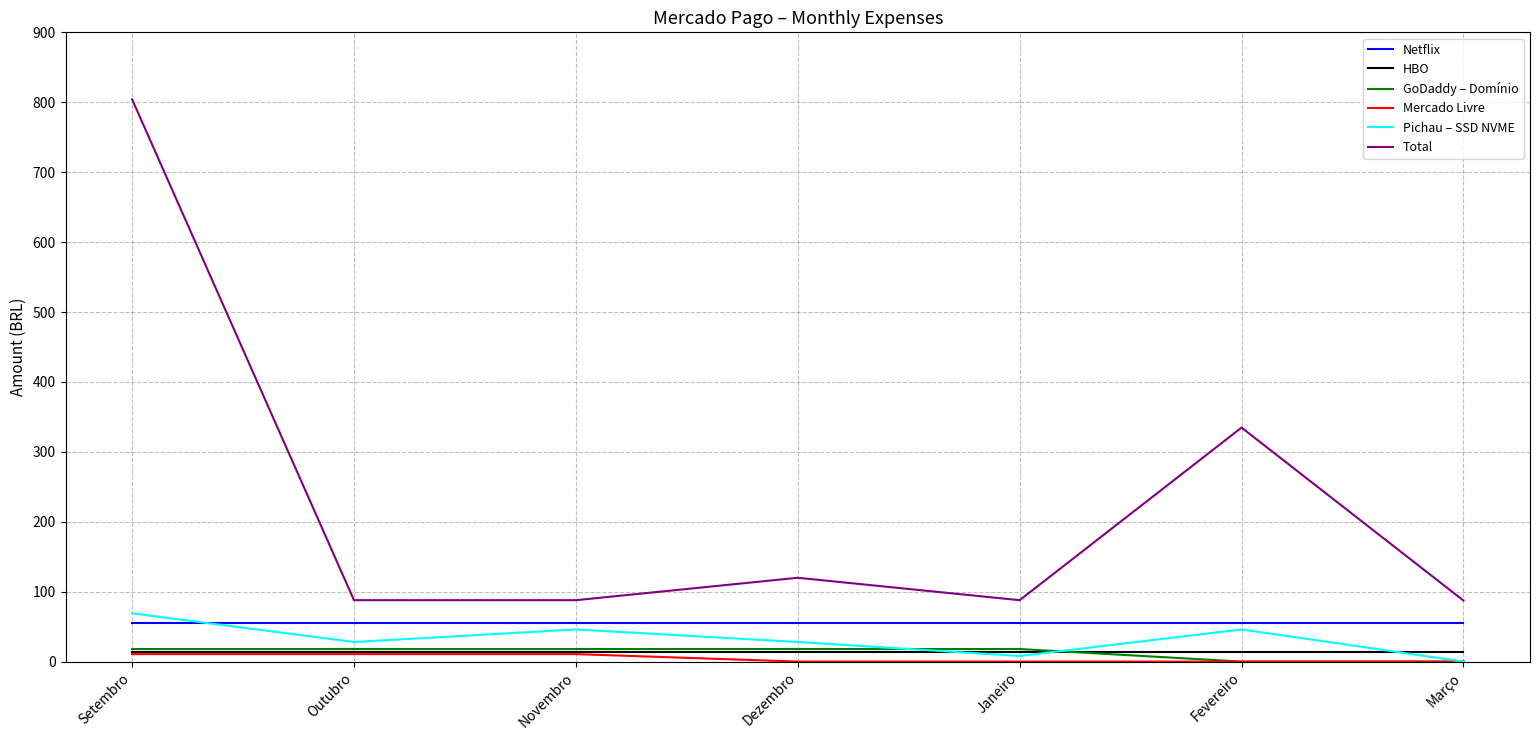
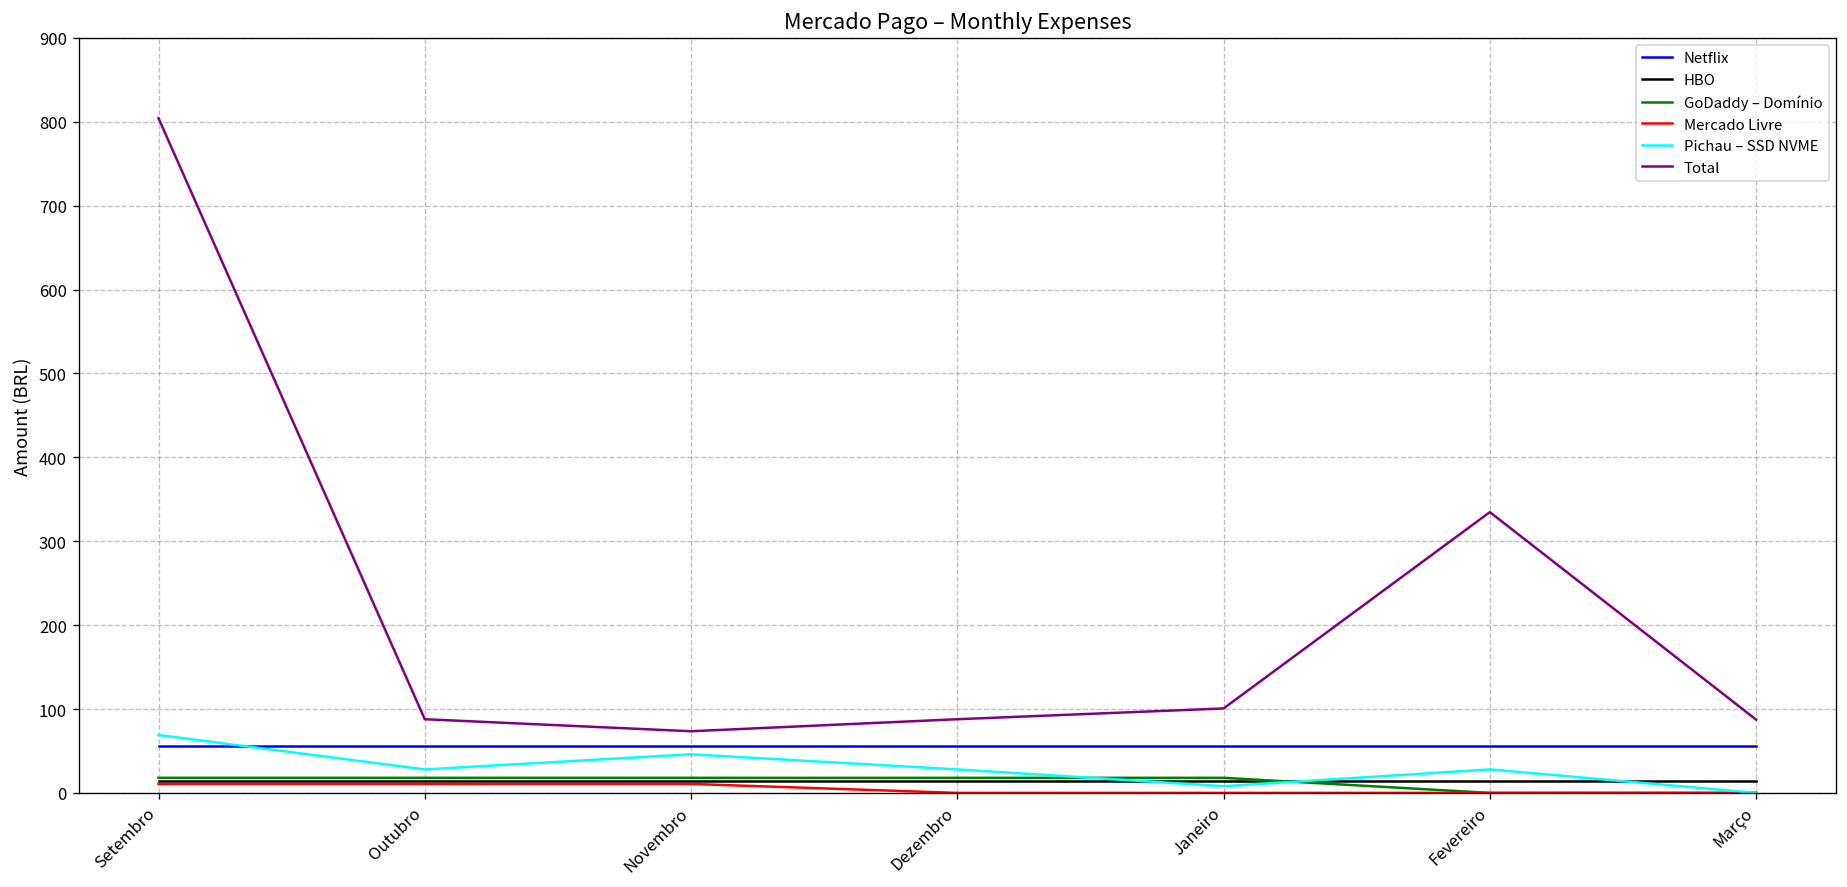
  {
    "Netflix": {
      "Setembro": 60,
      "Outubro": 60,
      "Novembro": 60,
      "Dezembro": 60,
      "Janeiro": 60,
      "Fevereiro": 60,
      "Março": 60
    },
    "HBO": {
      "Dezembro": 10,
      "Janeiro": 10,
      "Fevereiro": 10,
      "Março": 10
    },
    "GoDaddy – Domínio": {
      "Setembro": 20,
      "Outubro": 20,
      "Novembro": 20,
      "Dezembro": 20,
      "Janeiro": 20
    },
    "Mercado Livre": {
      "Dezembro": 0,
      "Janeiro": 0
    },
    "Pichau – SSD NVME": {
      "Setembro": 70,
      "Outubro": 30,
      "Novembro": 50,
      "Dezembro": 30,
      "Janeiro": 10,
-     "Fevereiro": 50
+     "Fevereiro": 30
    },
    "Total": {
      "Setembro": 800,
      "Outubro": 90,
-     "Novembro": 90,
-     "Dezembro": 120,
-     "Janeiro": 90,
+     "Novembro": 70,
+     "Dezembro": 90,
+     "Janeiro": 100,
      "Fevereiro": 330,
      "Março": 90
    }
  }
